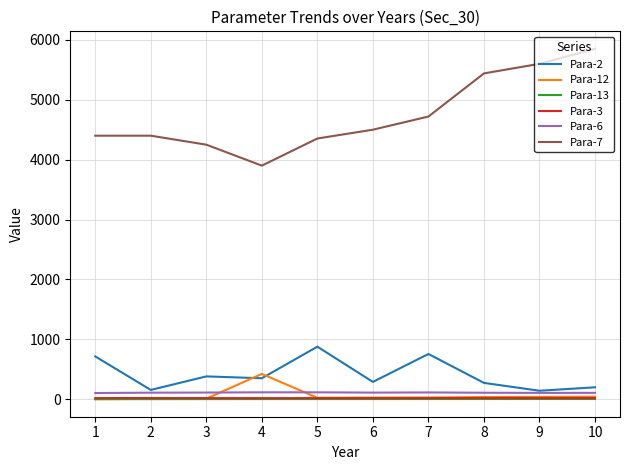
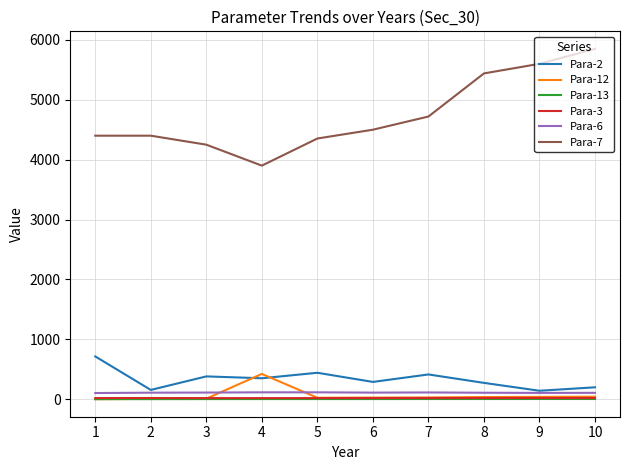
  {
    "Para-2": {
      "1": 700,
      "2": 200,
      "3": 400,
      "4": 300,
-     "5": 900,
+     "5": 400,
      "6": 300,
-     "7": 800,
+     "7": 400,
      "8": 300,
      "10": 200
    },
    "Para-12": {
      "4": 400
    },
    "Para-6": {
      "1": 100,
      "2": 100,
      "3": 100,
      "4": 100,
      "5": 100,
      "6": 100,
      "7": 100,
      "8": 100,
      "10": 100
    },
    "Para-7": {
      "1": 4400,
      "2": 4400,
      "3": 4300,
      "4": 3900,
      "5": 4400,
      "6": 4500,
      "7": 4700,
      "8": 5400
    }
  }
